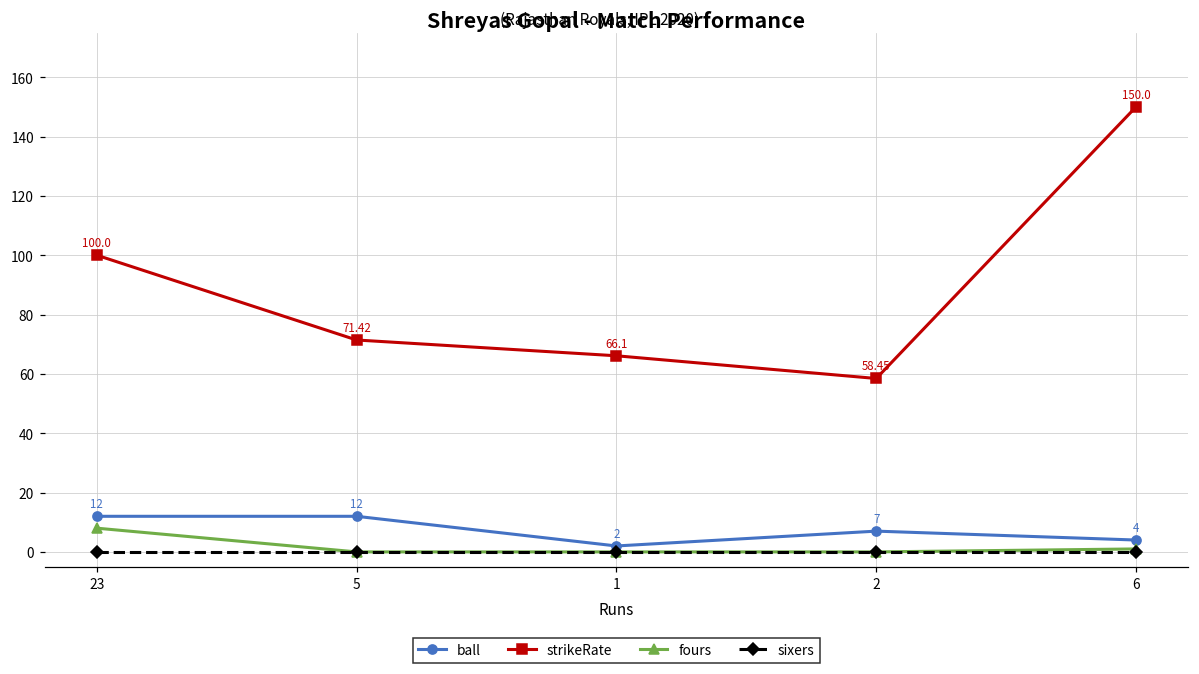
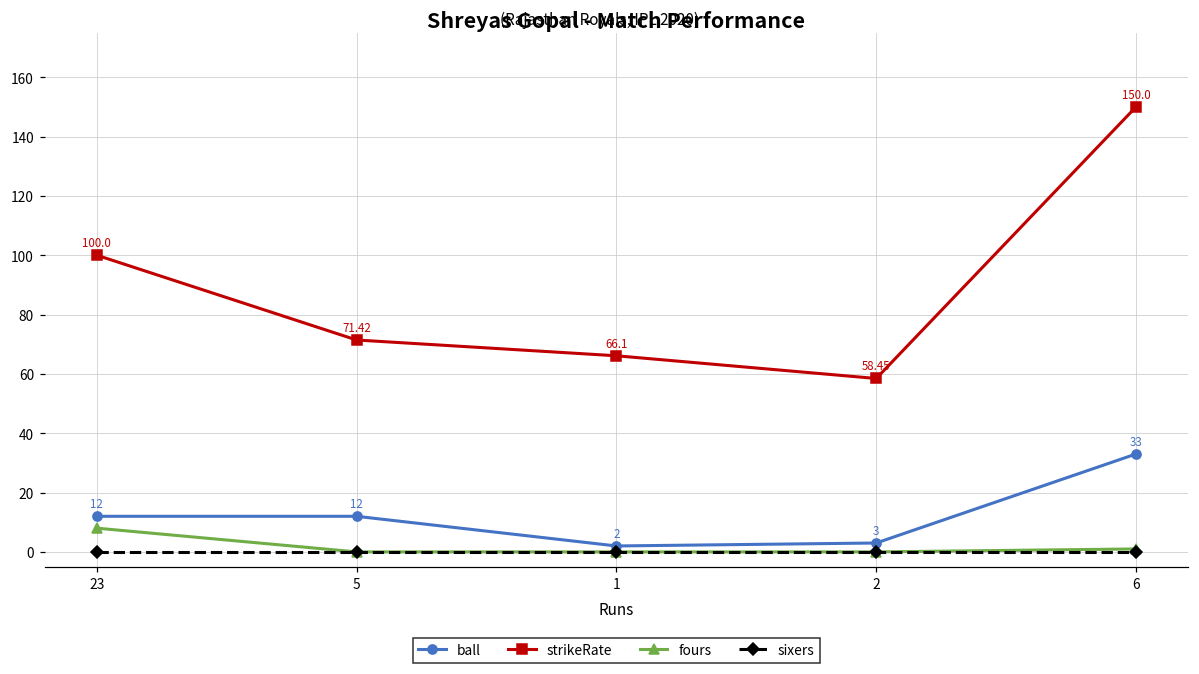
  {
    "ball": {
      "23": 12,
      "5": 12,
      "1": 2,
-     "2": 7,
-     "6": 4
+     "2": 3,
+     "6": 33
    },
    "strikeRate": {
      "23": 100.0,
      "5": 71.42,
      "1": 66.1,
      "2": 58.45,
      "6": 150.0
    },
    "fours": {
      "23": 8,
      "6": 1
    },
    "sixers": {
      "23": 0,
      "6": 0
    }
  }
